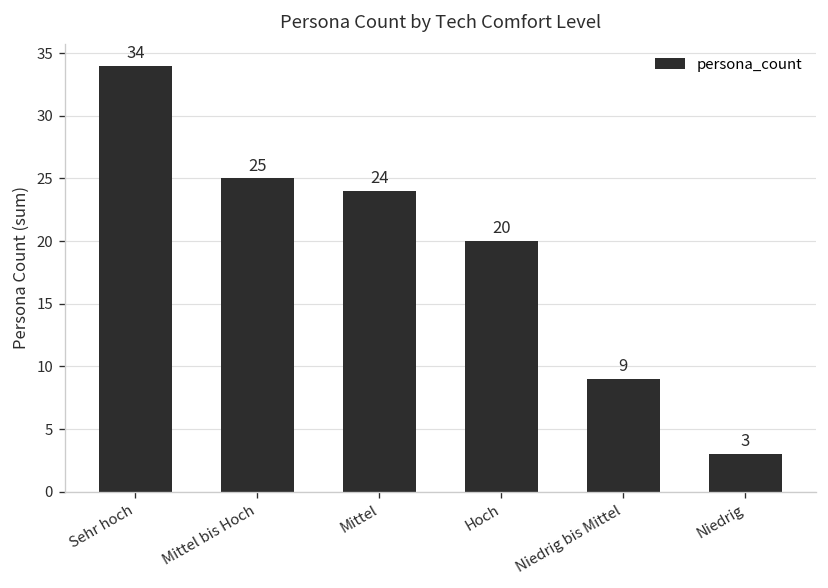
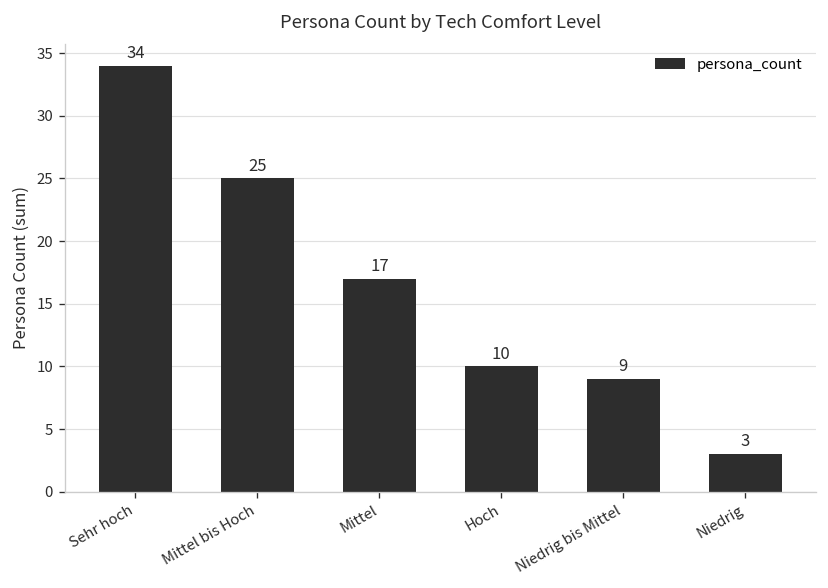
  {
    "Sehr hoch": 34,
    "Mittel bis Hoch": 25,
-   "Mittel": 24,
-   "Hoch": 20,
+   "Mittel": 17,
+   "Hoch": 10,
    "Niedrig bis Mittel": 9,
    "Niedrig": 3
  }
